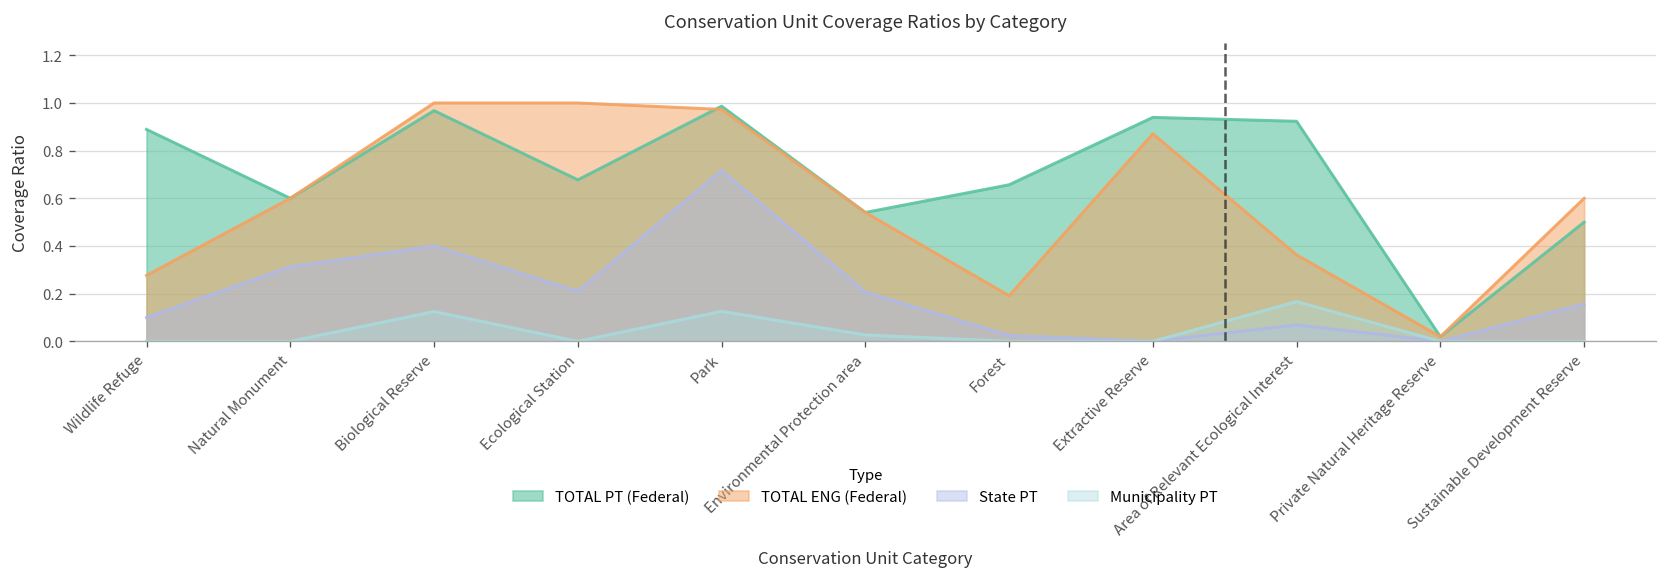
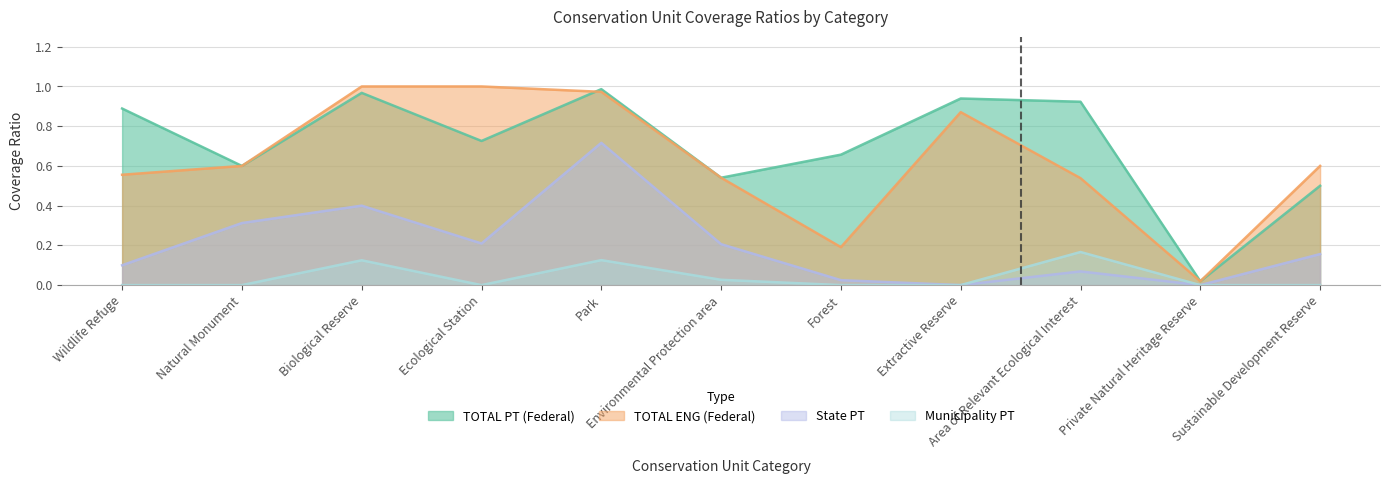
  {
    "TOTAL PT (Federal)": {
      "Wildlife Refuge": 0.89,
      "Biological Reserve": 0.97,
-     "Ecological Station": 0.68,
+     "Ecological Station": 0.73,
      "Park": 0.99,
      "Forest": 0.66,
      "Extractive Reserve": 0.94,
      "Area of Relevant Ecological Interest": 0.92,
      "Sustainable Development Reserve": 0.50
    },
    "TOTAL ENG (Federal)": {
-     "Wildlife Refuge": 0.28,
+     "Wildlife Refuge": 0.56,
      "Biological Reserve": 1.00,
      "Ecological Station": 1.00,
      "Park": 0.97,
      "Forest": 0.19,
      "Extractive Reserve": 0.87,
-     "Area of Relevant Ecological Interest": 0.36,
+     "Area of Relevant Ecological Interest": 0.54,
      "Sustainable Development Reserve": 0.60
    }
  }
